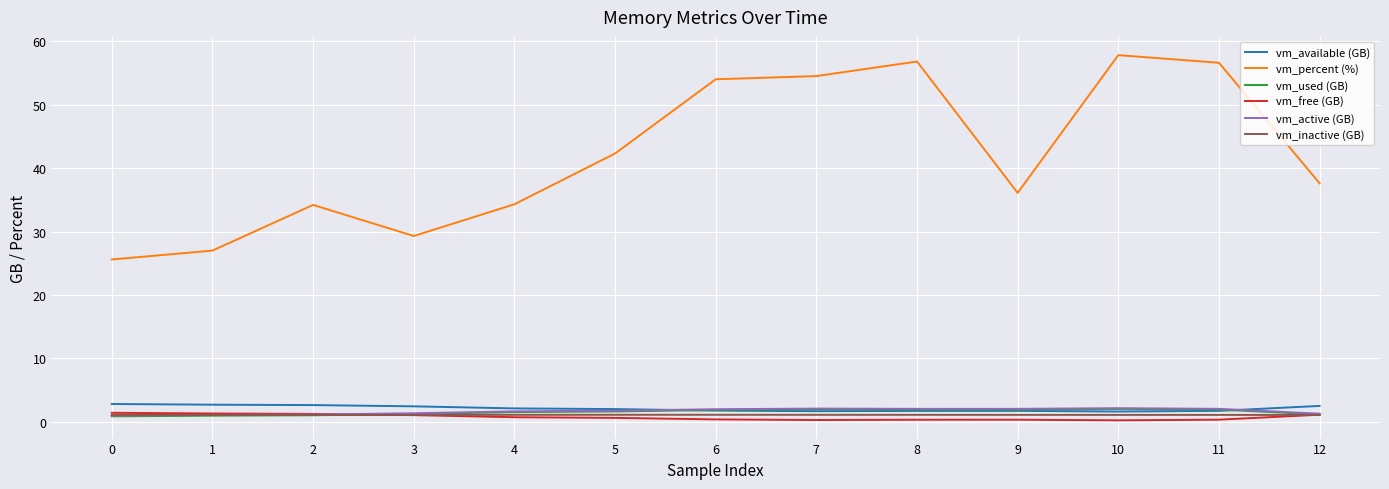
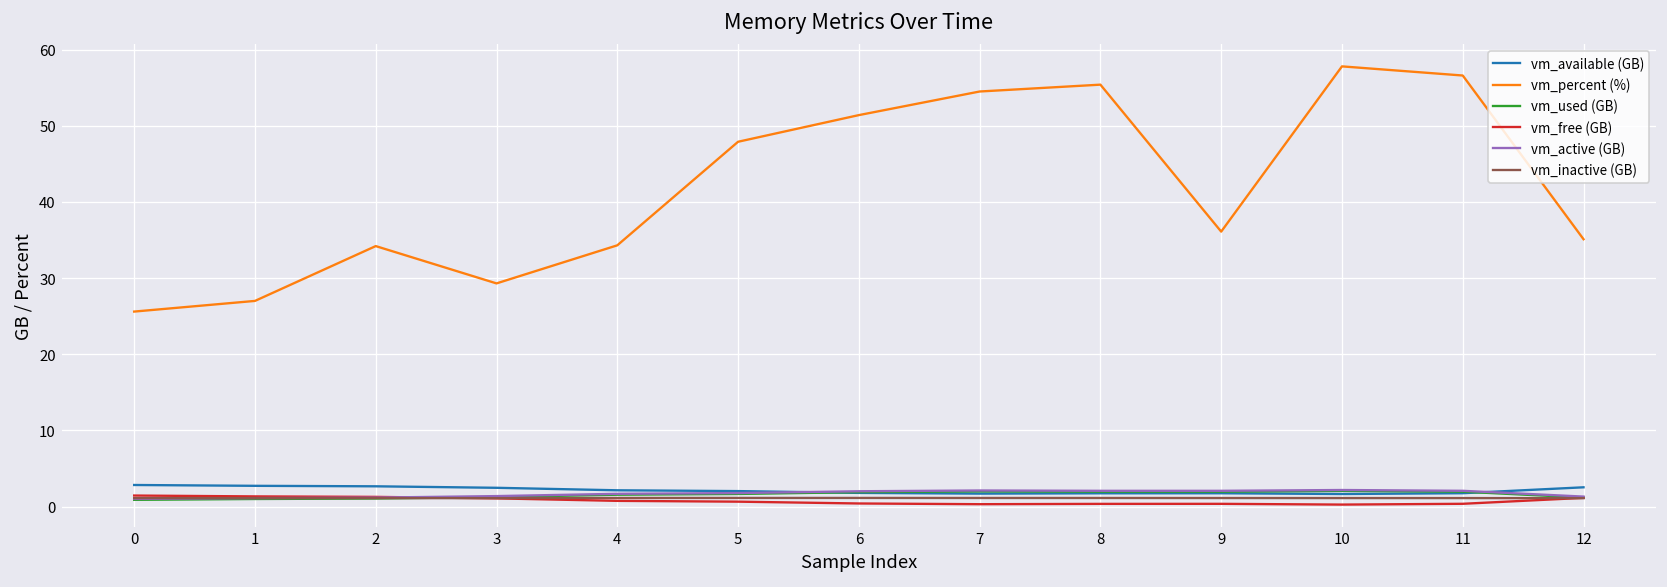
  {
    "vm_available (GB)": {
      "0": 3,
      "1": 3,
      "2": 3,
      "3": 2,
      "4": 2,
      "10": 2,
      "12": 3
    },
    "vm_percent (%)": {
      "0": 26,
      "1": 27,
      "2": 34,
      "3": 29,
      "4": 34,
-     "5": 42,
-     "6": 54,
+     "5": 48,
+     "6": 51,
      "7": 55,
-     "8": 57,
+     "8": 55,
      "9": 36,
      "10": 58,
      "11": 57,
-     "12": 38
+     "12": 35
    },
    "vm_free (GB)": {
      "5": 1,
      "6": 0,
      "7": 0,
      "8": 0,
      "9": 0,
      "10": 0,
      "11": 0
    },
    "vm_inactive (GB)": {
      "5": 1,
      "6": 1,
      "7": 1,
      "8": 1,
      "9": 1,
      "10": 1,
      "11": 1
    }
  }
